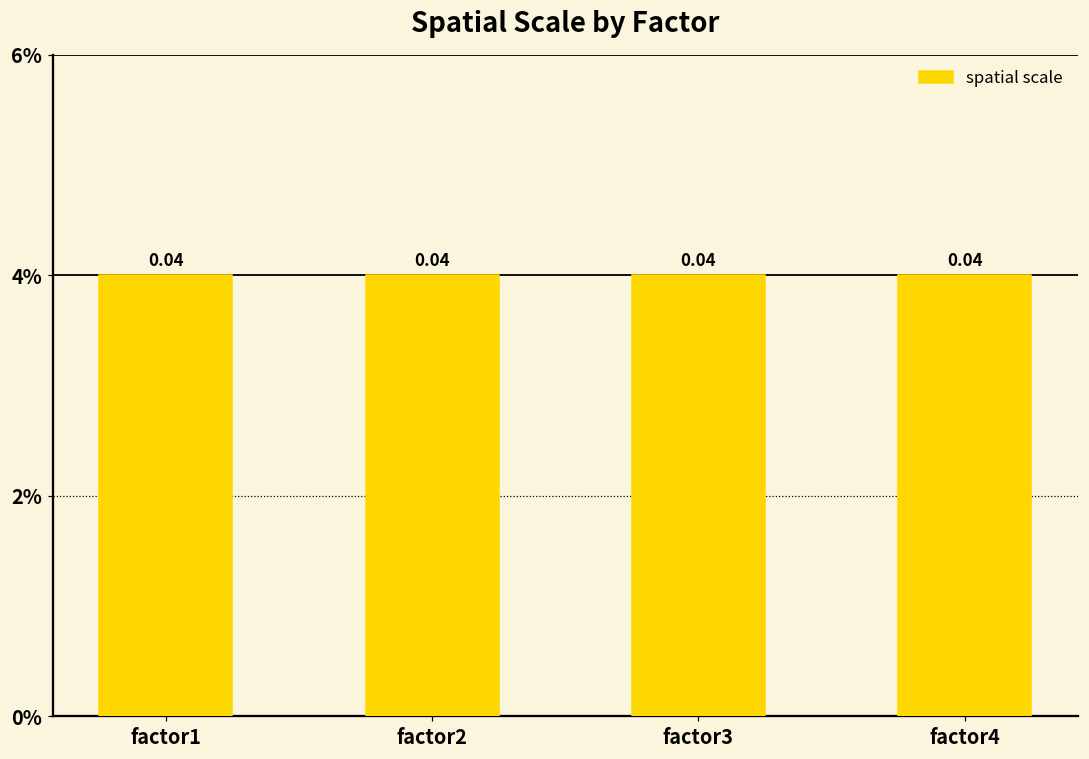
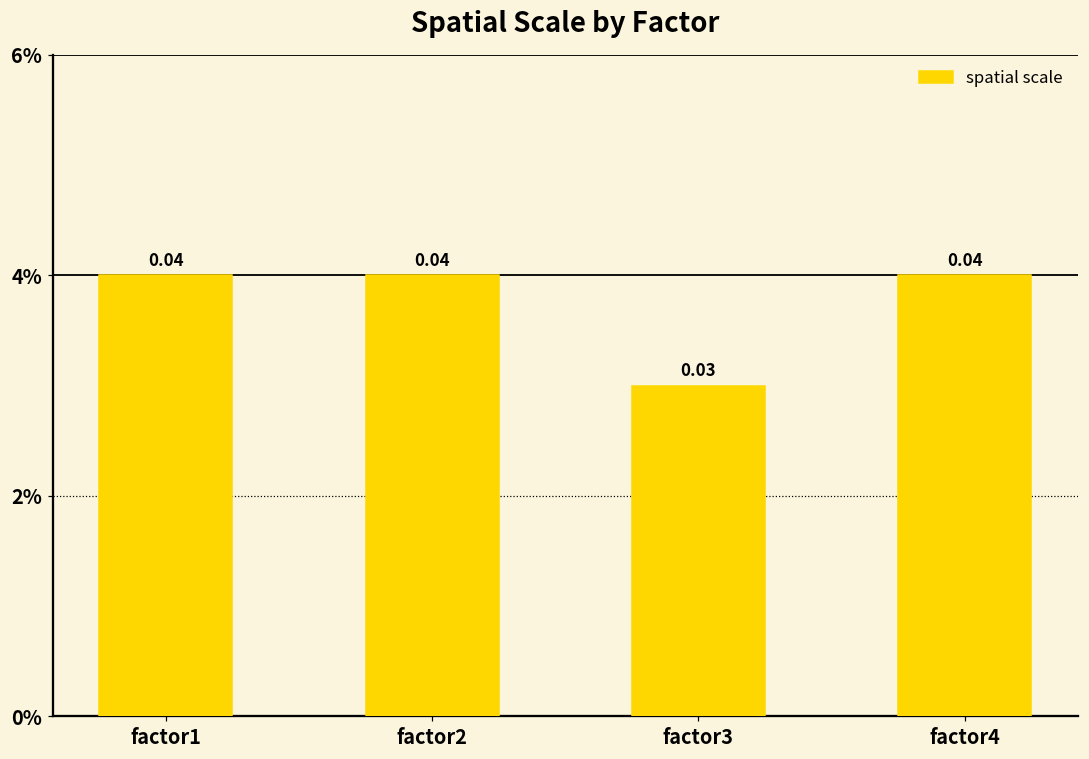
  {
    "factor1": 0.04,
    "factor2": 0.04,
-   "factor3": 0.04,
+   "factor3": 0.03,
    "factor4": 0.04
  }
